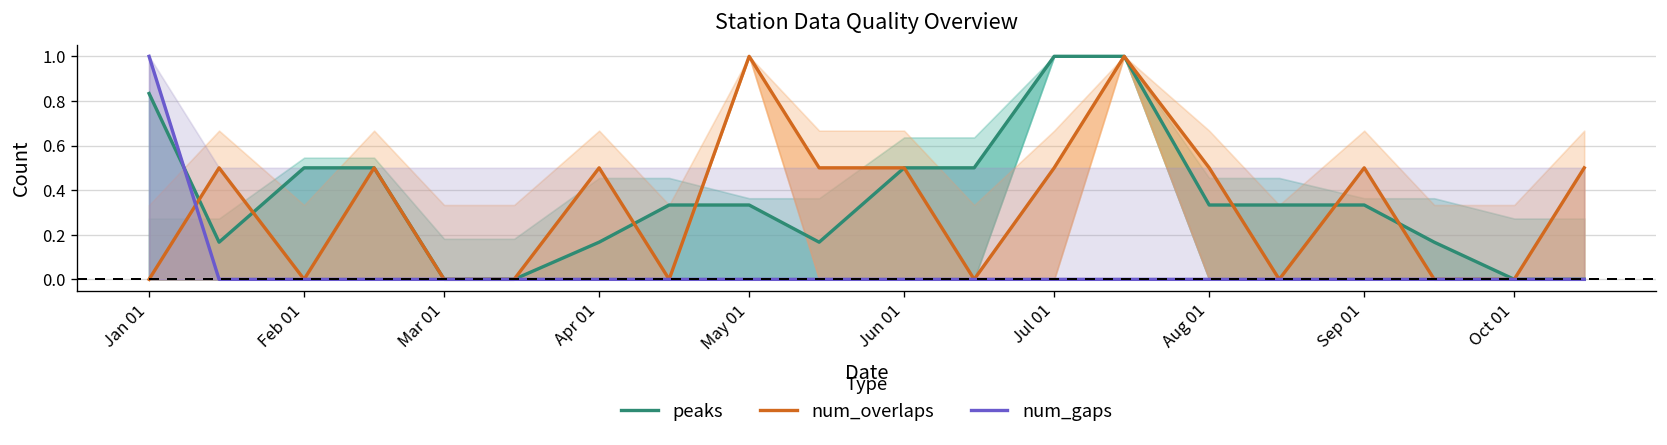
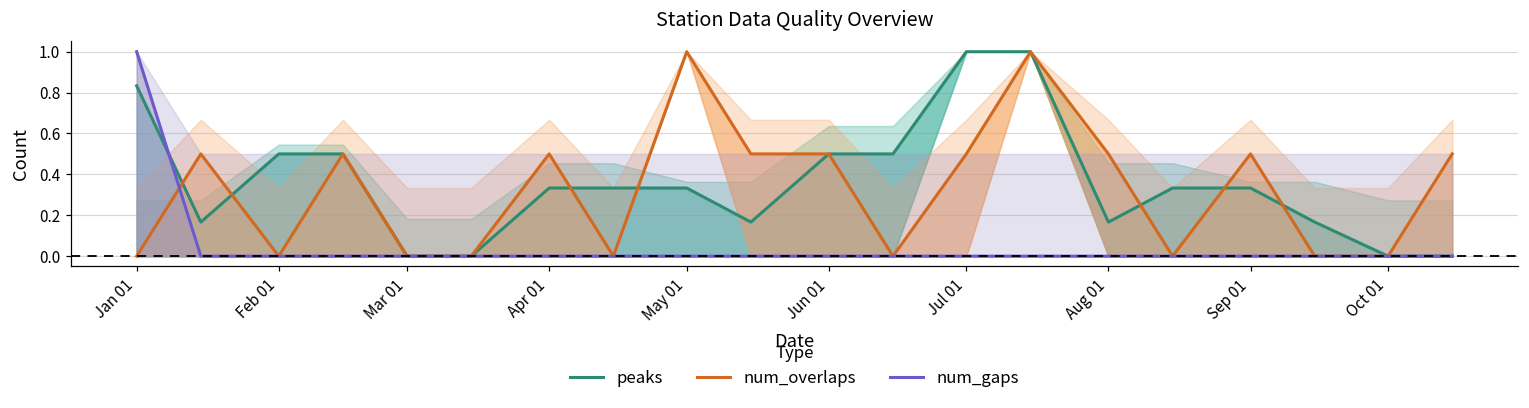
  {
    "peaks": {
      "Jan 01": 0.83,
-     "Apr 01": 0.17,
+     "Apr 01": 0.33,
      "May 01": 0.33,
-     "Aug 01": 0.33,
+     "Aug 01": 0.17,
      "Sep 01": 0.33
    },
    "num_overlaps": {
      "Jan 01": 0.00
    },
    "num_gaps": {
      "Apr 01": 0.00,
      "May 01": 0.00,
      "Jun 01": 0.00,
      "Jul 01": 0.00,
      "Aug 01": 0.00,
      "Sep 01": 0.00
    }
  }
